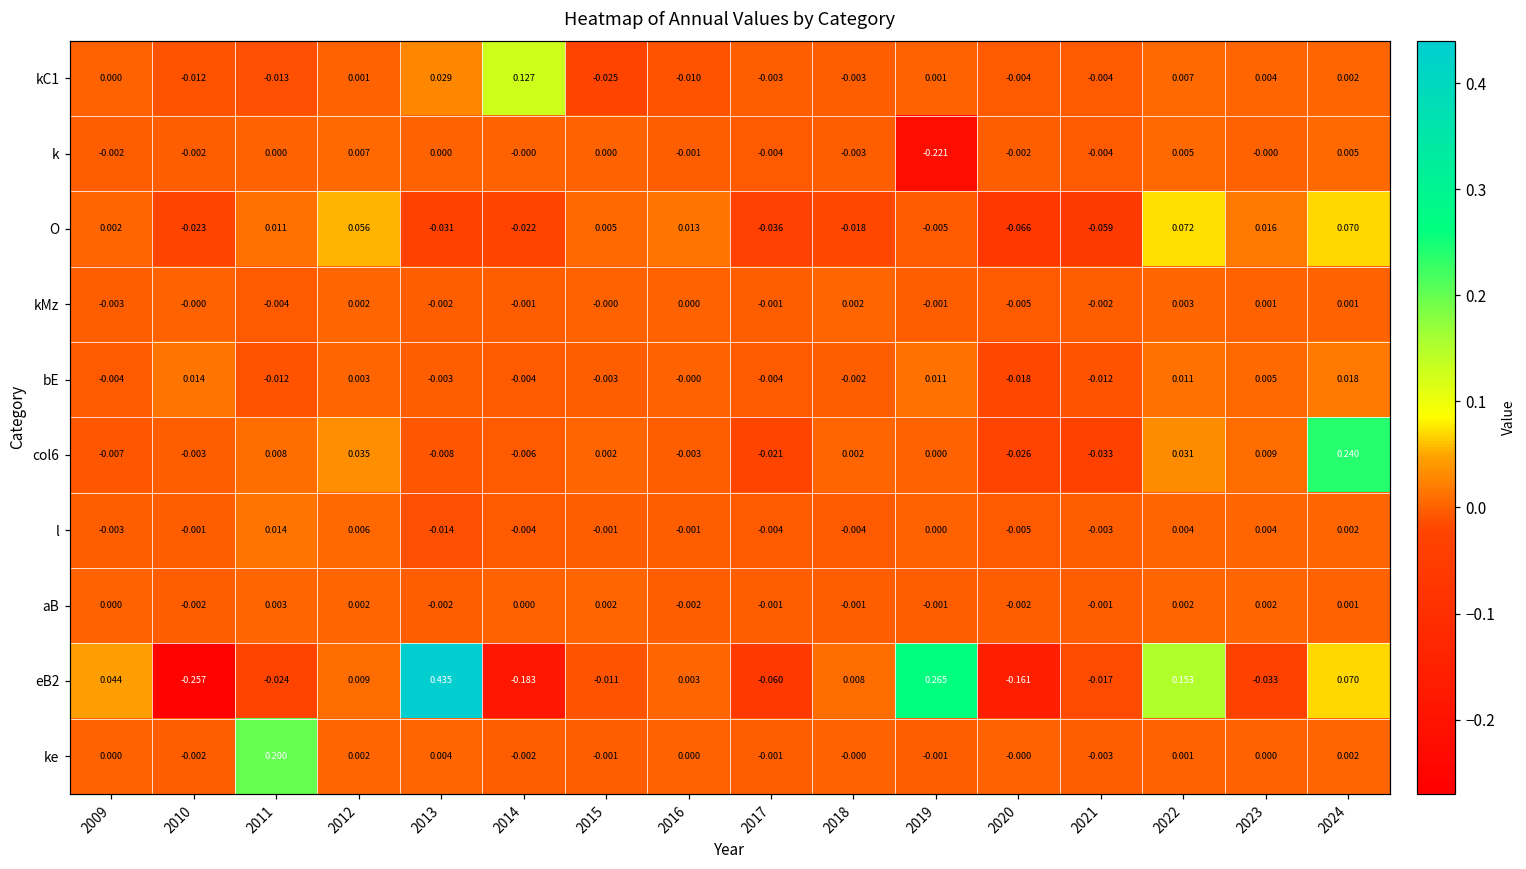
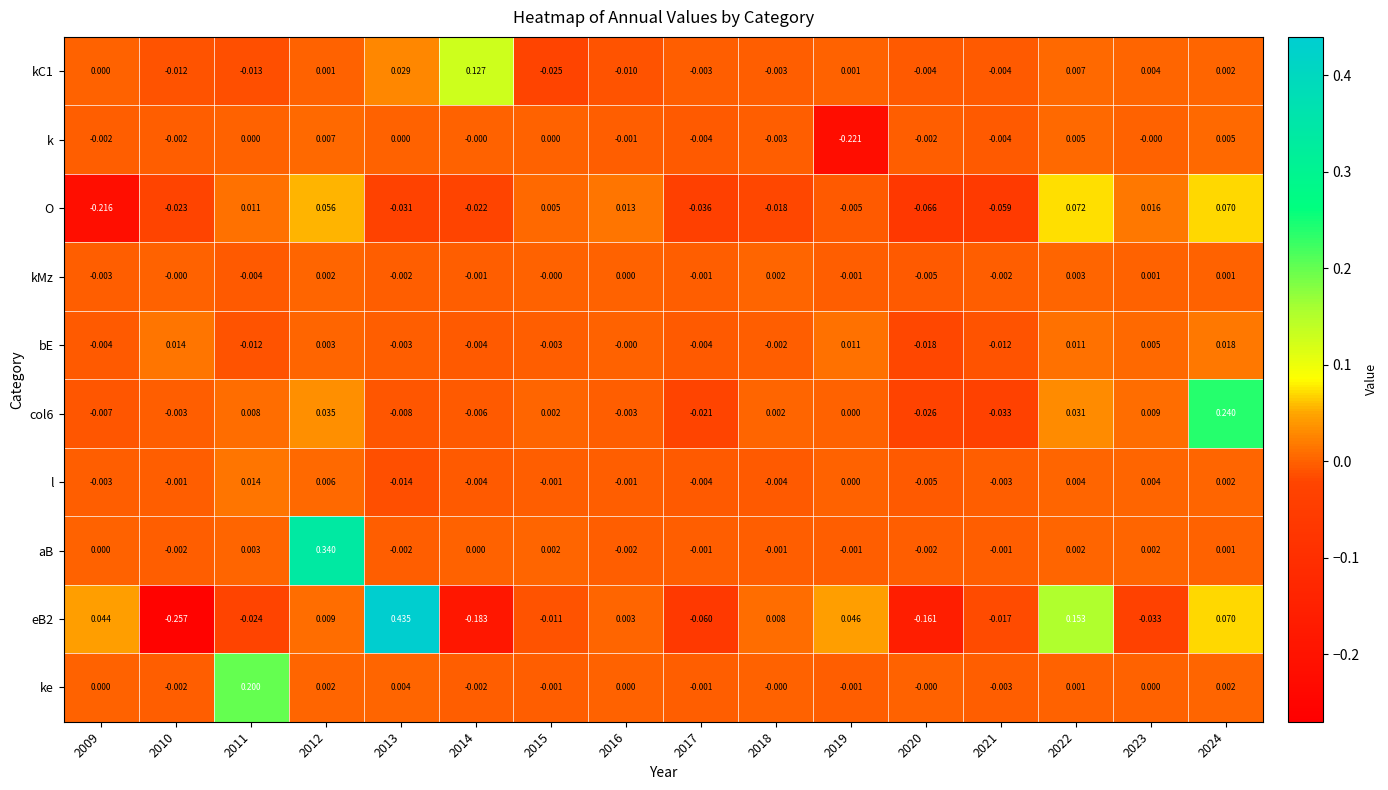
  {
    "kC1": {
      "2009": 0.000,
      "2010": -0.012,
      "2011": -0.013,
      "2012": 0.001,
      "2013": 0.029,
      "2014": 0.127,
      "2015": -0.025,
      "2016": -0.010,
      "2017": -0.003,
      "2018": -0.003,
      "2019": 0.001,
      "2020": -0.004,
      "2021": -0.004,
      "2022": 0.007,
      "2023": 0.004,
      "2024": 0.002
    },
    "k": {
      "2009": -0.002,
      "2010": -0.002,
      "2011": 0.000,
      "2012": 0.007,
      "2013": 0.000,
      "2014": -0.000,
      "2015": 0.000,
      "2016": -0.001,
      "2017": -0.004,
      "2018": -0.003,
      "2019": -0.221,
      "2020": -0.002,
      "2021": -0.004,
      "2022": 0.005,
      "2023": -0.000,
      "2024": 0.005
    },
    "O": {
-     "2009": 0.002,
+     "2009": -0.216,
      "2010": -0.023,
      "2011": 0.011,
      "2012": 0.056,
      "2013": -0.031,
      "2014": -0.022,
      "2015": 0.005,
      "2016": 0.013,
      "2017": -0.036,
      "2018": -0.018,
      "2019": -0.005,
      "2020": -0.066,
      "2021": -0.059,
      "2022": 0.072,
      "2023": 0.016,
      "2024": 0.070
    },
    "kMz": {
      "2009": -0.003,
      "2010": -0.000,
      "2011": -0.004,
      "2012": 0.002,
      "2013": -0.002,
      "2014": -0.001,
      "2015": -0.000,
      "2016": 0.000,
      "2017": -0.001,
      "2018": 0.002,
      "2019": -0.001,
      "2020": -0.005,
      "2021": -0.002,
      "2022": 0.003,
      "2023": 0.001,
      "2024": 0.001
    },
    "bE": {
      "2009": -0.004,
      "2010": 0.014,
      "2011": -0.012,
      "2012": 0.003,
      "2013": -0.003,
      "2014": -0.004,
      "2015": -0.003,
      "2016": -0.000,
      "2017": -0.004,
      "2018": -0.002,
      "2019": 0.011,
      "2020": -0.018,
      "2021": -0.012,
      "2022": 0.011,
      "2023": 0.005,
      "2024": 0.018
    },
    "col6": {
      "2009": -0.007,
      "2010": -0.003,
      "2011": 0.008,
      "2012": 0.035,
      "2013": -0.008,
      "2014": -0.006,
      "2015": 0.002,
      "2016": -0.003,
      "2017": -0.021,
      "2018": 0.002,
      "2019": 0.000,
      "2020": -0.026,
      "2021": -0.033,
      "2022": 0.031,
      "2023": 0.009,
      "2024": 0.240
    },
    "l": {
      "2009": -0.003,
      "2010": -0.001,
      "2011": 0.014,
      "2012": 0.006,
      "2013": -0.014,
      "2014": -0.004,
      "2015": -0.001,
      "2016": -0.001,
      "2017": -0.004,
      "2018": -0.004,
      "2019": 0.000,
      "2020": -0.005,
      "2021": -0.003,
      "2022": 0.004,
      "2023": 0.004,
      "2024": 0.002
    },
    "aB": {
      "2009": 0.000,
      "2010": -0.002,
      "2011": 0.003,
-     "2012": 0.002,
+     "2012": 0.340,
      "2013": -0.002,
      "2014": 0.000,
      "2015": 0.002,
      "2016": -0.002,
      "2017": -0.001,
      "2018": -0.001,
      "2019": -0.001,
      "2020": -0.002,
      "2021": -0.001,
      "2022": 0.002,
      "2023": 0.002,
      "2024": 0.001
    },
    "eB2": {
      "2009": 0.044,
      "2010": -0.257,
      "2011": -0.024,
      "2012": 0.009,
      "2013": 0.435,
      "2014": -0.183,
      "2015": -0.011,
      "2016": 0.003,
      "2017": -0.060,
      "2018": 0.008,
-     "2019": 0.265,
+     "2019": 0.046,
      "2020": -0.161,
      "2021": -0.017,
      "2022": 0.153,
      "2023": -0.033,
      "2024": 0.070
    },
    "ke": {
      "2009": 0.000,
      "2010": -0.002,
      "2011": 0.200,
      "2012": 0.002,
      "2013": 0.004,
      "2014": -0.002,
      "2015": -0.001,
      "2016": 0.000,
      "2017": -0.001,
      "2018": -0.000,
      "2019": -0.001,
      "2020": -0.000,
      "2021": -0.003,
      "2022": 0.001,
      "2023": 0.000,
      "2024": 0.002
    }
  }
